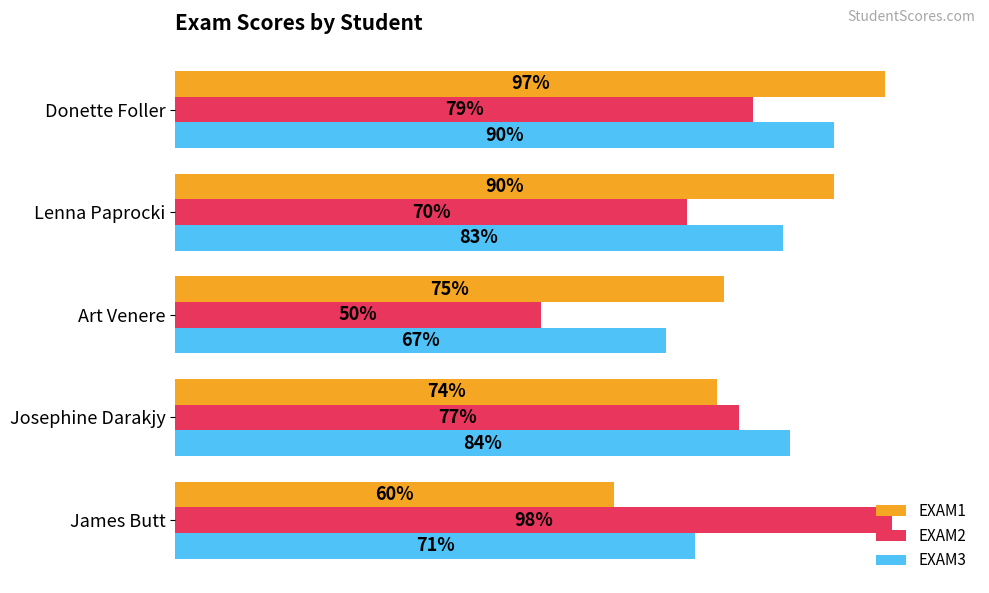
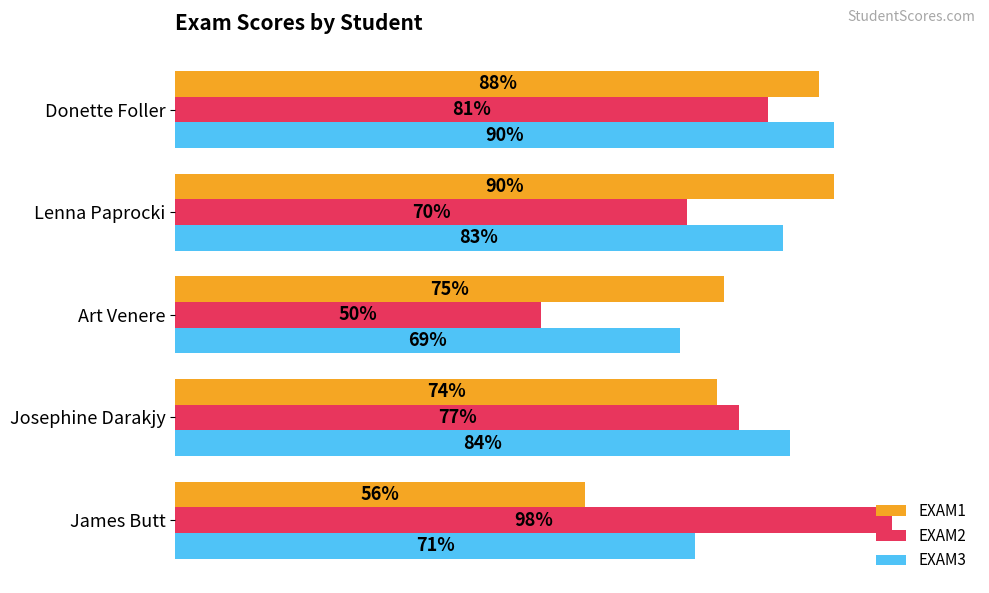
  {
    "EXAM1": {
-     "Donette Foller": "97%",
+     "Donette Foller": "88%",
      "Lenna Paprocki": "90%",
      "Art Venere": "75%",
      "Josephine Darakjy": "74%",
-     "James Butt": "60%"
+     "James Butt": "56%"
    },
    "EXAM2": {
-     "Donette Foller": "79%",
+     "Donette Foller": "81%",
      "Lenna Paprocki": "70%",
      "Art Venere": "50%",
      "Josephine Darakjy": "77%",
      "James Butt": "98%"
    },
    "EXAM3": {
      "Donette Foller": "90%",
      "Lenna Paprocki": "83%",
-     "Art Venere": "67%",
+     "Art Venere": "69%",
      "Josephine Darakjy": "84%",
      "James Butt": "71%"
    }
  }
